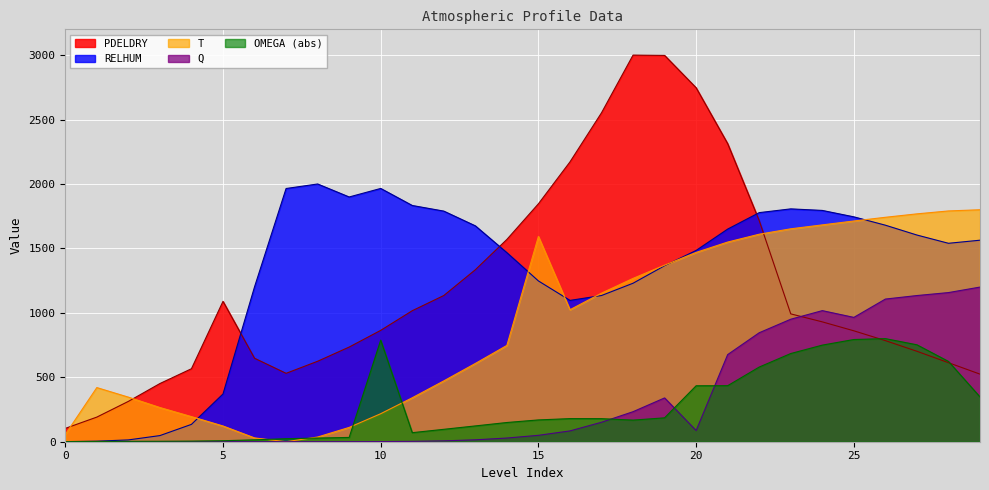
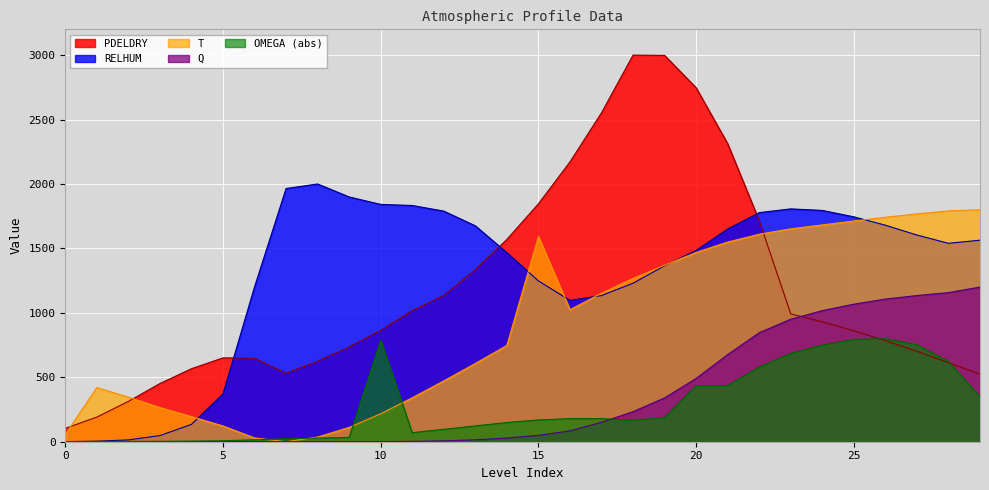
  {
    "PDELDRY": {
      "0": 100,
-     "5": 1090,
+     "5": 650,
      "10": 860,
      "15": 1850,
      "20": 2750,
      "25": 860
    },
    "RELHUM": {
      "5": 370,
-     "10": 1970,
+     "10": 1840,
      "15": 1250,
      "25": 1740
    },
    "T": {
      "0": 60,
      "5": 120,
      "10": 220,
      "15": 1590,
      "25": 1710
    },
    "Q": {
      "10": 0,
      "15": 50,
-     "20": 90,
-     "25": 960
+     "20": 490,
+     "25": 1070
    },
    "OMEGA (abs)": {
      "10": 790,
      "15": 170,
      "20": 430,
      "25": 790
    }
  }
